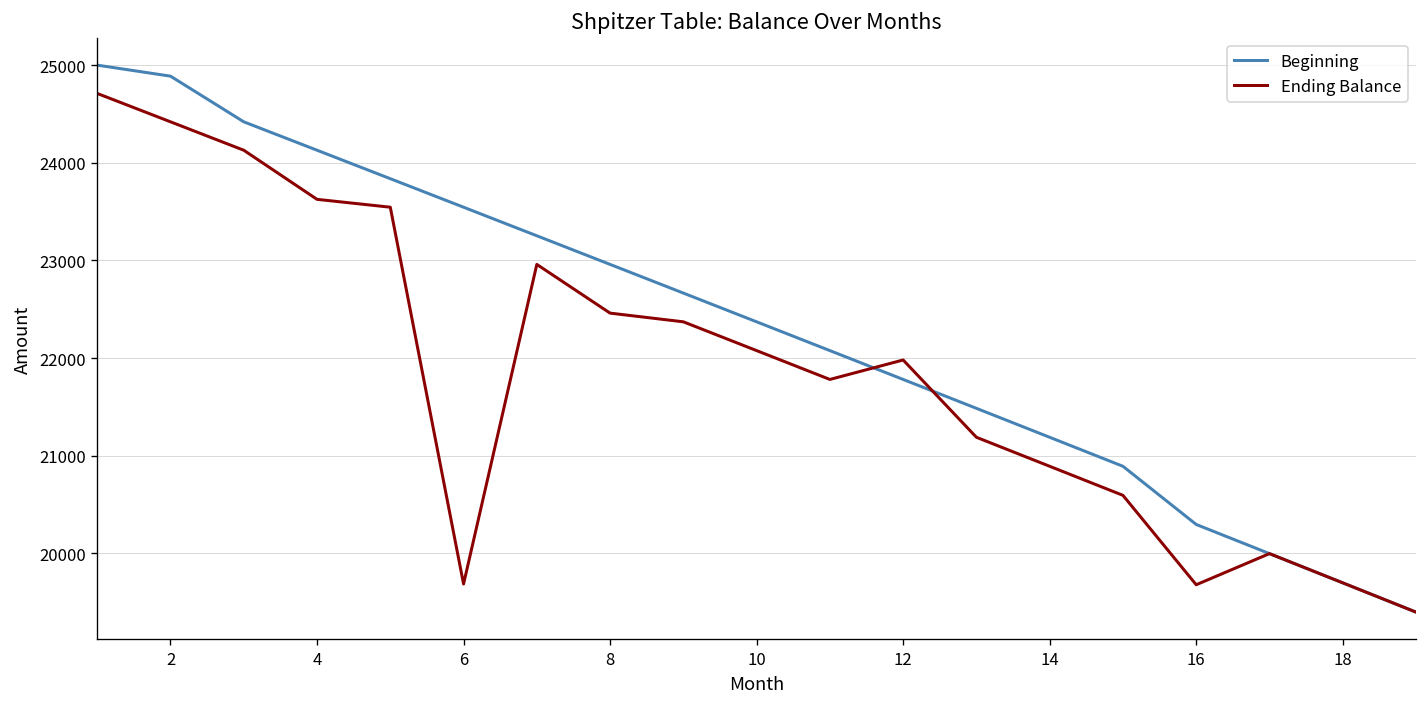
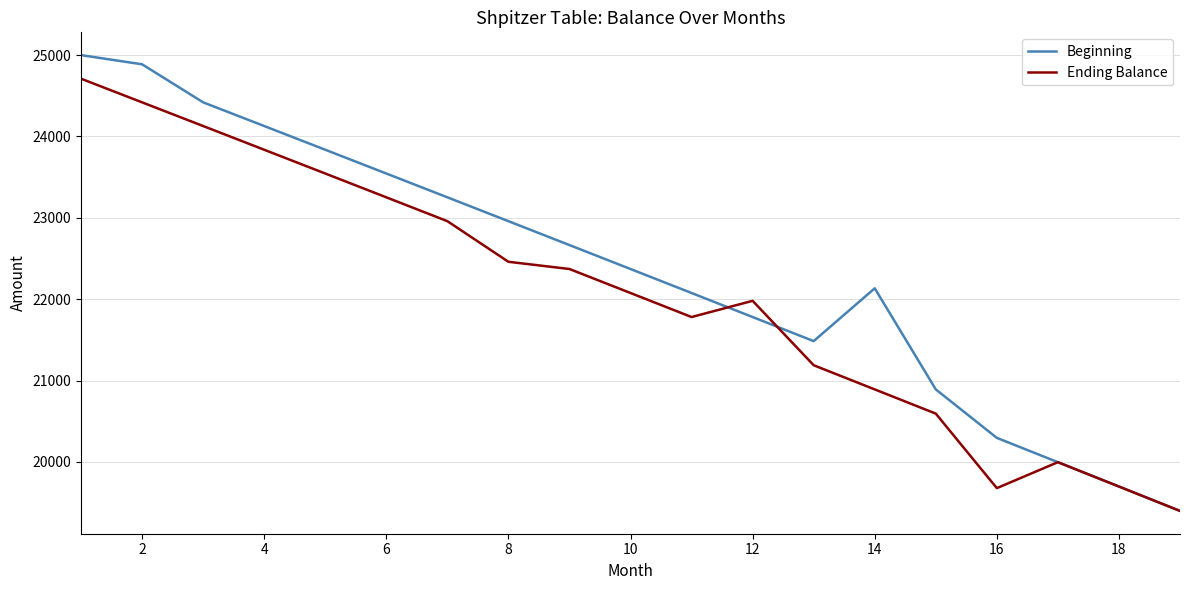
  {
    "Beginning": {
      "2": 24900,
      "4": 24100,
      "6": 23500,
      "8": 23000,
      "10": 22400,
      "12": 21800,
-     "14": 21200,
+     "14": 22100,
      "16": 20300
    },
    "Ending Balance": {
      "2": 24400,
-     "4": 23600,
-     "6": 19700,
+     "4": 23800,
+     "6": 23300,
      "8": 22500,
      "10": 22100,
      "12": 22000,
      "14": 20900,
      "16": 19700
    }
  }
